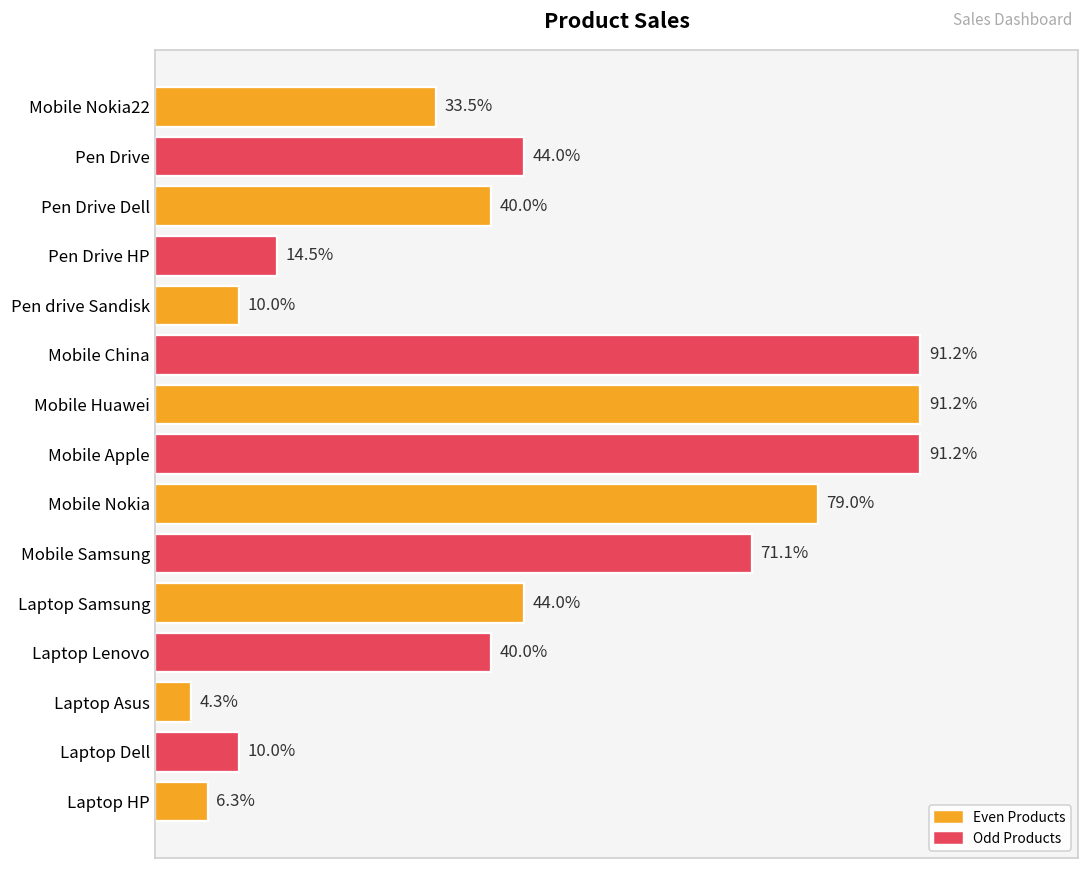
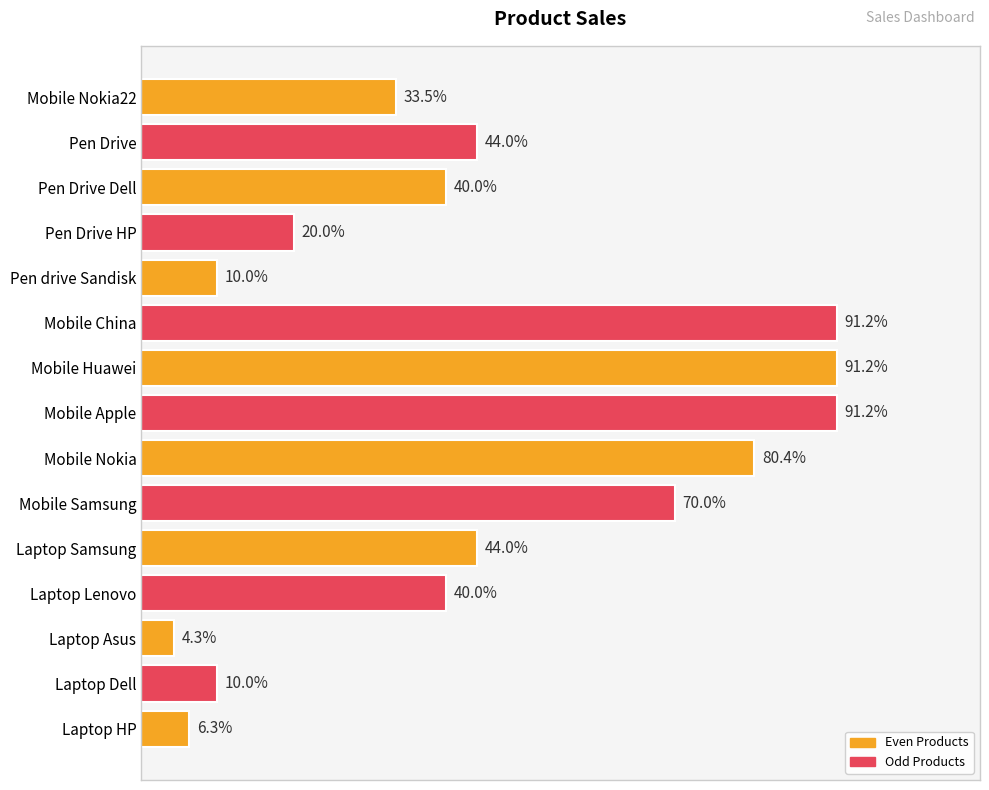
  {
    "Mobile Nokia22": "33.5%",
    "Pen Drive": "44.0%",
    "Pen Drive Dell": "40.0%",
-   "Pen Drive HP": "14.5%",
+   "Pen Drive HP": "20.0%",
    "Pen drive Sandisk": "10.0%",
    "Mobile China": "91.2%",
    "Mobile Huawei": "91.2%",
    "Mobile Apple": "91.2%",
-   "Mobile Nokia": "79.0%",
-   "Mobile Samsung": "71.1%",
+   "Mobile Nokia": "80.4%",
+   "Mobile Samsung": "70.0%",
    "Laptop Samsung": "44.0%",
    "Laptop Lenovo": "40.0%",
    "Laptop Asus": "4.3%",
    "Laptop Dell": "10.0%",
    "Laptop HP": "6.3%"
  }
